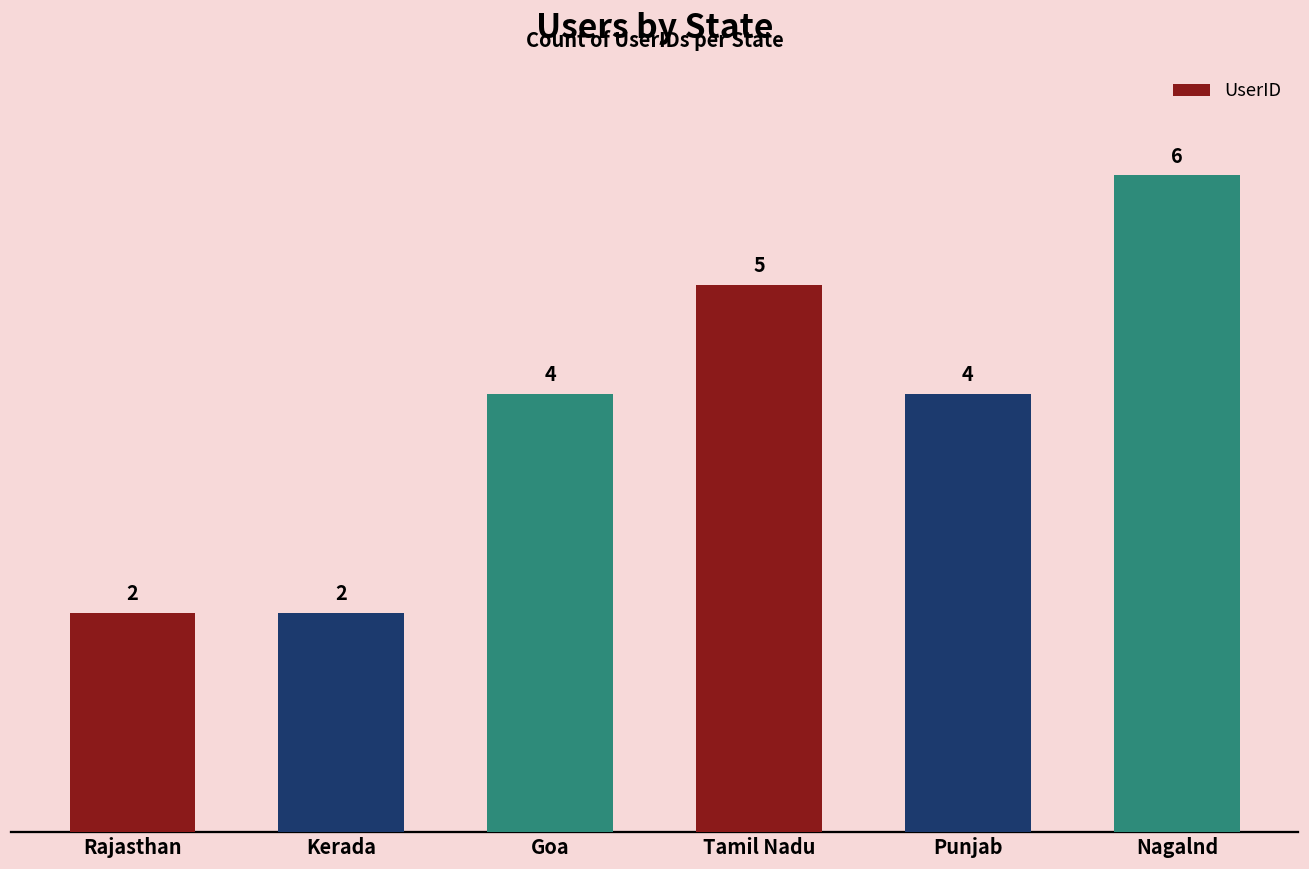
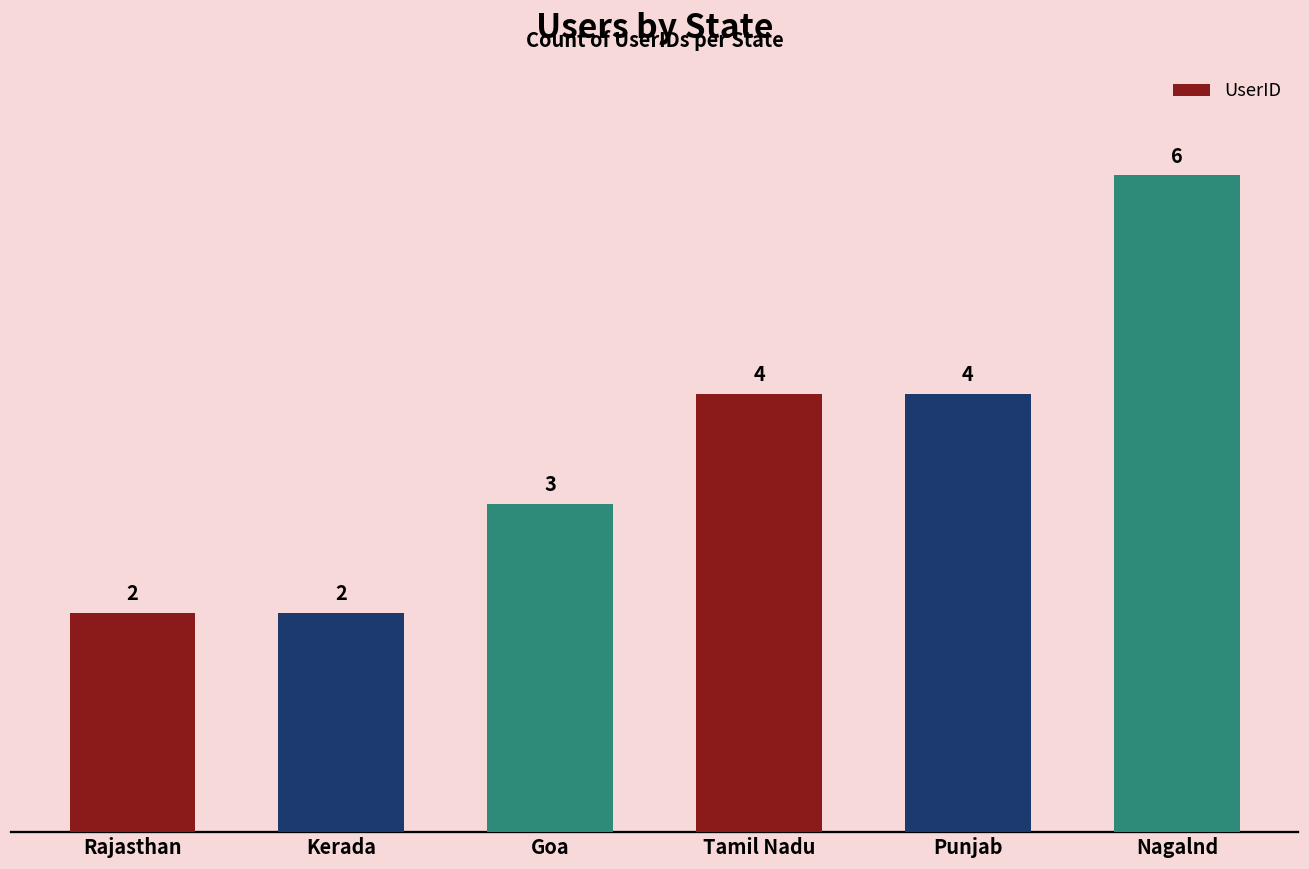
  {
    "Rajasthan": 2,
    "Kerada": 2,
-   "Goa": 4,
-   "Tamil Nadu": 5,
+   "Goa": 3,
+   "Tamil Nadu": 4,
    "Punjab": 4,
    "Nagalnd": 6
  }
